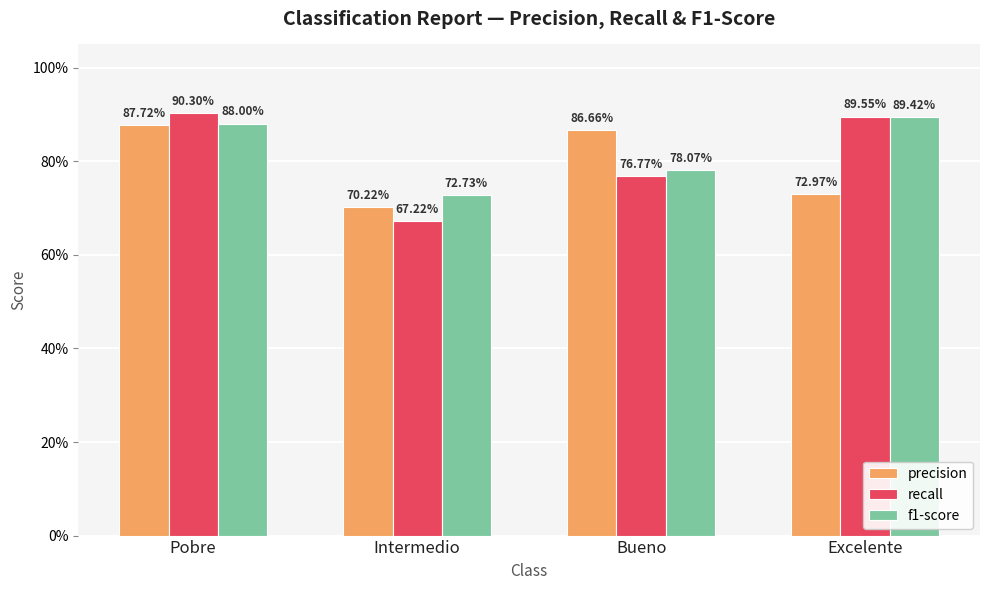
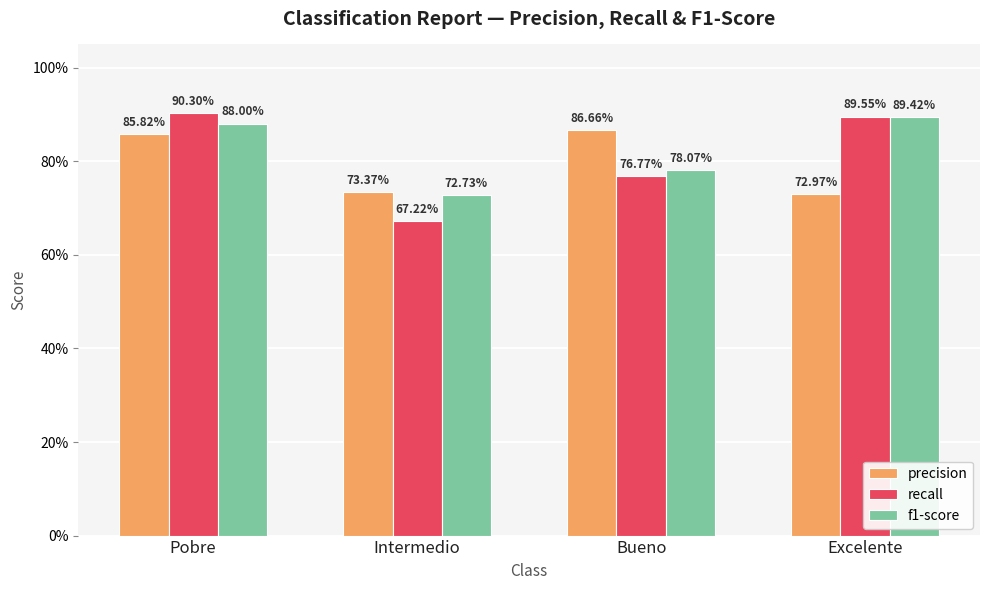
  {
    "precision": {
-     "Pobre": "87.72%",
-     "Intermedio": "70.22%",
+     "Pobre": "85.82%",
+     "Intermedio": "73.37%",
      "Bueno": "86.66%",
      "Excelente": "72.97%"
    },
    "recall": {
      "Pobre": "90.30%",
      "Intermedio": "67.22%",
      "Bueno": "76.77%",
      "Excelente": "89.55%"
    },
    "f1-score": {
      "Pobre": "88.00%",
      "Intermedio": "72.73%",
      "Bueno": "78.07%",
      "Excelente": "89.42%"
    }
  }
